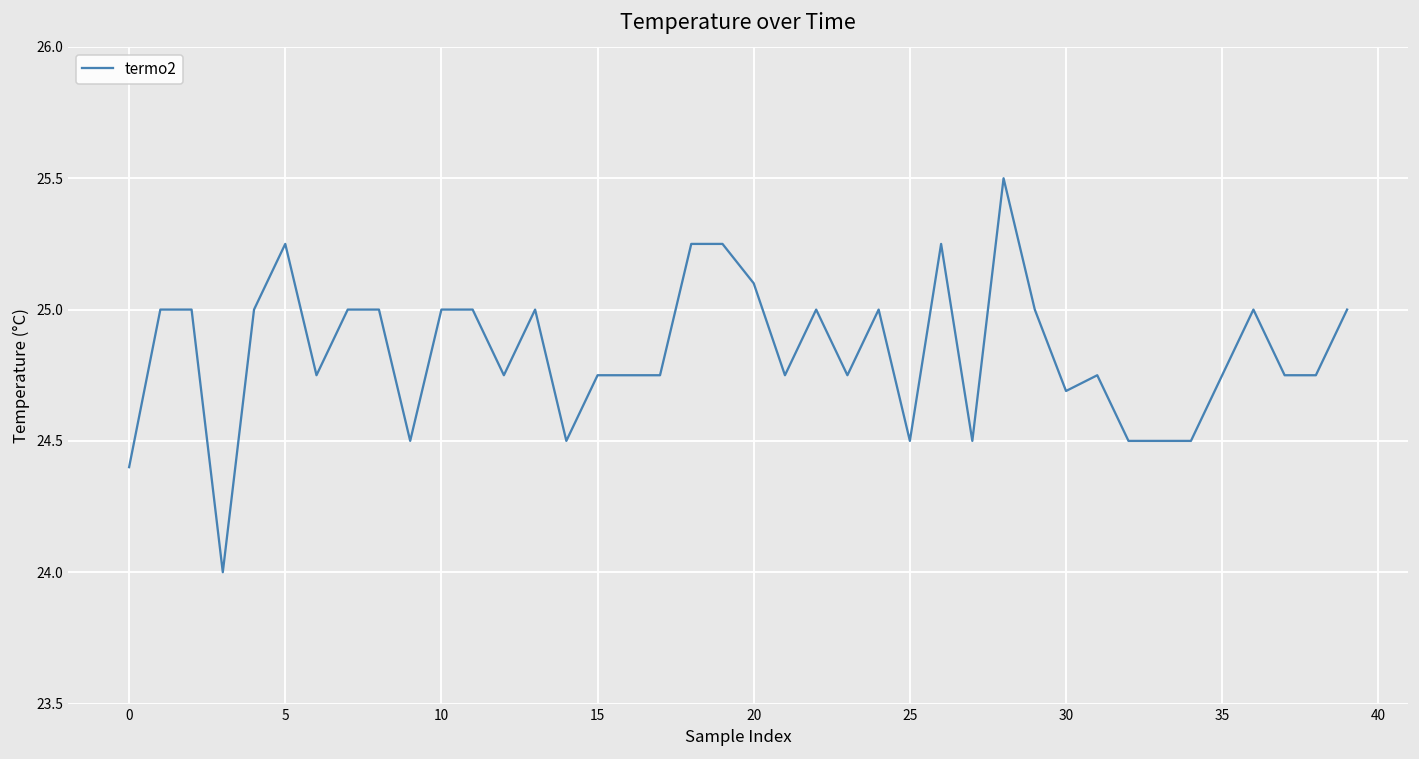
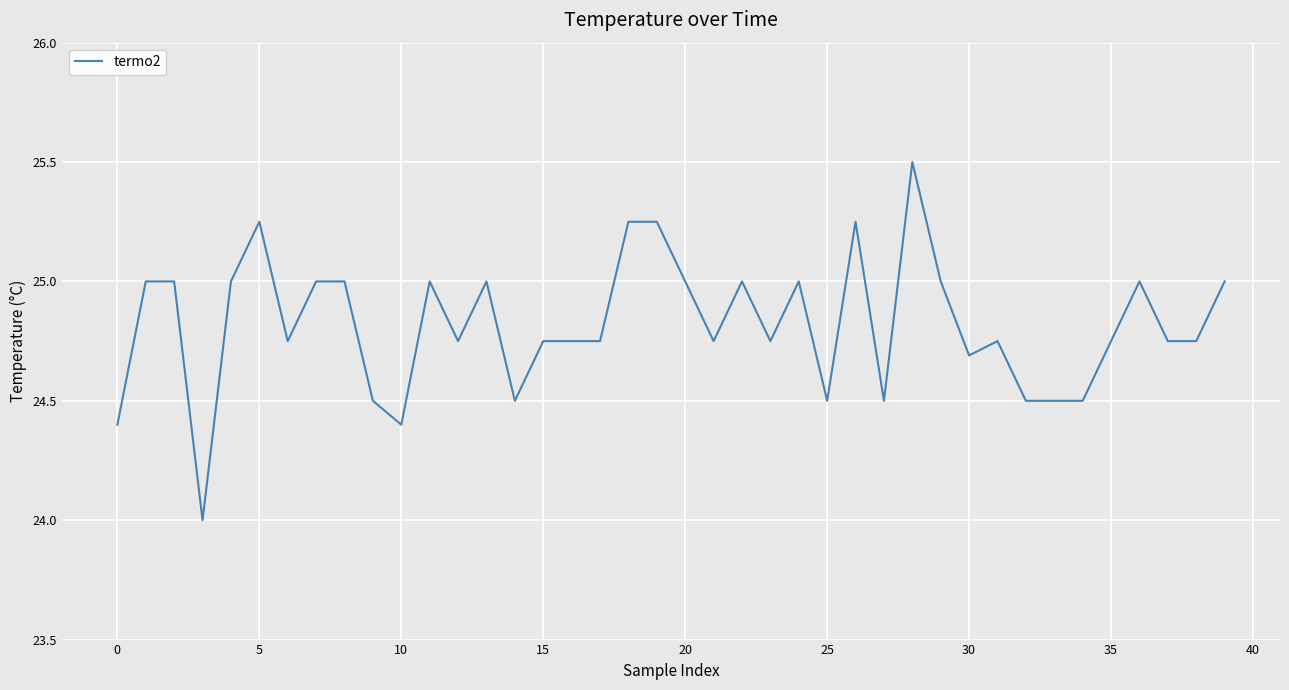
  {
    "0": 24.4,
    "5": 25.25,
-   "10": 25.0,
+   "10": 24.4,
    "15": 24.75,
-   "20": 25.1,
+   "20": 25.0,
    "25": 24.5,
    "30": 24.7,
    "35": 24.75
  }
